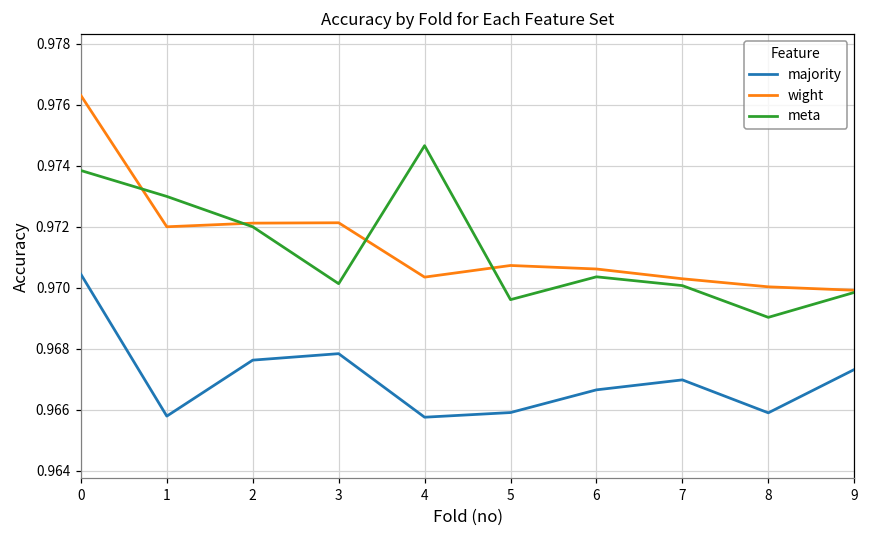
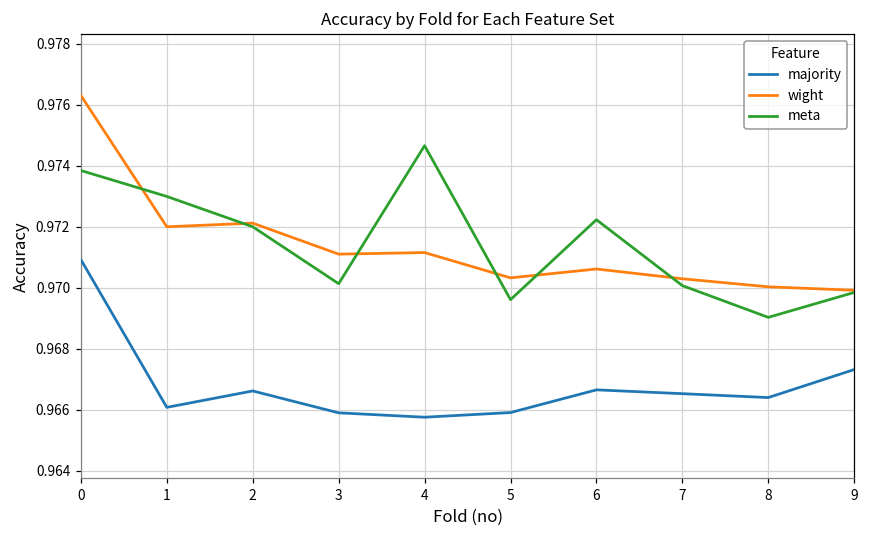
  {
    "majority": {
-     "0": 0.9704,
-     "1": 0.9658,
-     "2": 0.9676,
-     "3": 0.9678,
+     "0": 0.9709,
+     "1": 0.9661,
+     "2": 0.9666,
+     "3": 0.9659,
      "4": 0.9658,
      "5": 0.9659,
      "6": 0.9667,
-     "7": 0.9670,
-     "8": 0.9659,
+     "7": 0.9665,
+     "8": 0.9664,
      "9": 0.9673
    },
    "wight": {
      "0": 0.9763,
      "1": 0.9720,
      "2": 0.9721,
-     "3": 0.9721,
-     "4": 0.9704,
-     "5": 0.9707,
+     "3": 0.9711,
+     "4": 0.9712,
+     "5": 0.9703,
      "6": 0.9706,
      "7": 0.9703,
      "8": 0.9700
    },
    "meta": {
      "0": 0.9738,
      "1": 0.9730,
      "2": 0.9720,
      "3": 0.9701,
      "4": 0.9747,
      "5": 0.9696,
-     "6": 0.9704,
+     "6": 0.9722,
      "7": 0.9701,
      "8": 0.9690
    }
  }
